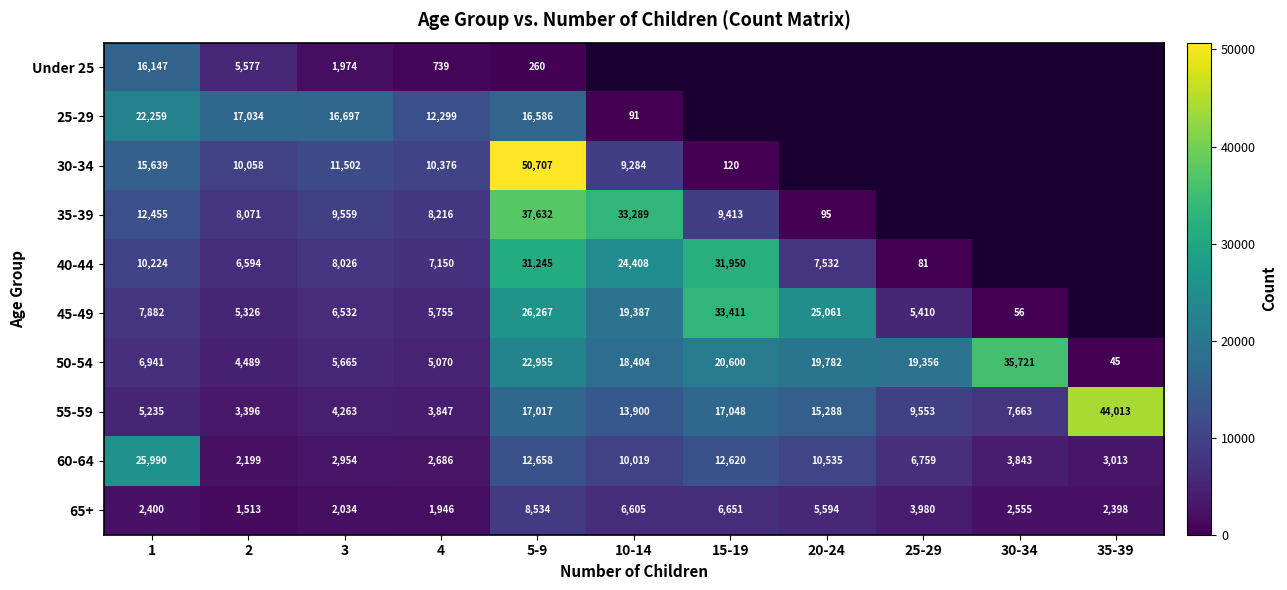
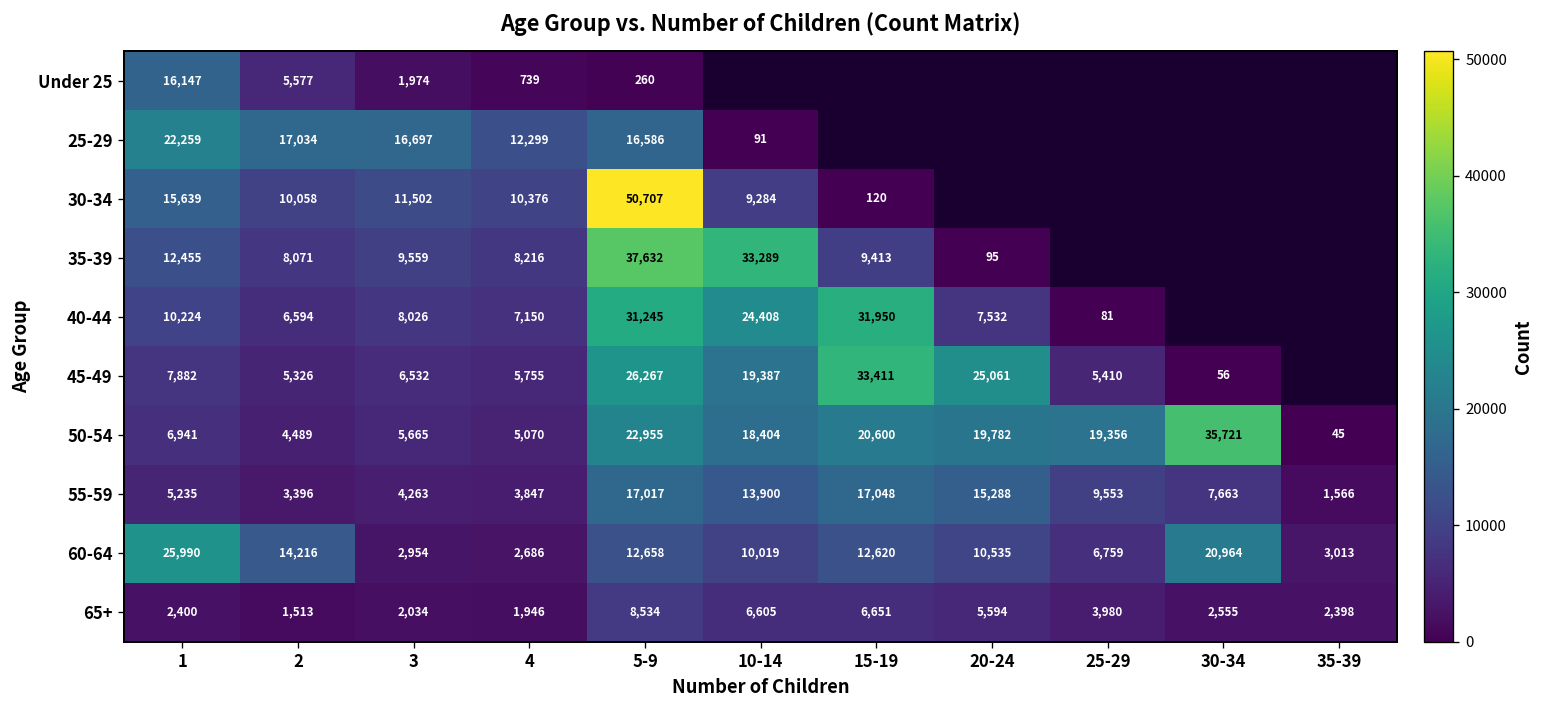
  {
    "Under 25": {
      "1": "16,147",
      "2": "5,577",
      "3": "1,974",
      "4": "739",
      "5-9": "260"
    },
    "25-29": {
      "1": "22,259",
      "2": "17,034",
      "3": "16,697",
      "4": "12,299",
      "5-9": "16,586",
      "10-14": "91"
    },
    "30-34": {
      "1": "15,639",
      "2": "10,058",
      "3": "11,502",
      "4": "10,376",
      "5-9": "50,707",
      "10-14": "9,284",
      "15-19": "120"
    },
    "35-39": {
      "1": "12,455",
      "2": "8,071",
      "3": "9,559",
      "4": "8,216",
      "5-9": "37,632",
      "10-14": "33,289",
      "15-19": "9,413",
      "20-24": "95"
    },
    "40-44": {
      "1": "10,224",
      "2": "6,594",
      "3": "8,026",
      "4": "7,150",
      "5-9": "31,245",
      "10-14": "24,408",
      "15-19": "31,950",
      "20-24": "7,532",
      "25-29": "81"
    },
    "45-49": {
      "1": "7,882",
      "2": "5,326",
      "3": "6,532",
      "4": "5,755",
      "5-9": "26,267",
      "10-14": "19,387",
      "15-19": "33,411",
      "20-24": "25,061",
      "25-29": "5,410",
      "30-34": "56"
    },
    "50-54": {
      "1": "6,941",
      "2": "4,489",
      "3": "5,665",
      "4": "5,070",
      "5-9": "22,955",
      "10-14": "18,404",
      "15-19": "20,600",
      "20-24": "19,782",
      "25-29": "19,356",
      "30-34": "35,721",
      "35-39": "45"
    },
    "55-59": {
      "1": "5,235",
      "2": "3,396",
      "3": "4,263",
      "4": "3,847",
      "5-9": "17,017",
      "10-14": "13,900",
      "15-19": "17,048",
      "20-24": "15,288",
      "25-29": "9,553",
      "30-34": "7,663",
-     "35-39": "44,013"
+     "35-39": "1,566"
    },
    "60-64": {
      "1": "25,990",
-     "2": "2,199",
+     "2": "14,216",
      "3": "2,954",
      "4": "2,686",
      "5-9": "12,658",
      "10-14": "10,019",
      "15-19": "12,620",
      "20-24": "10,535",
      "25-29": "6,759",
-     "30-34": "3,843",
+     "30-34": "20,964",
      "35-39": "3,013"
    },
    "65+": {
      "1": "2,400",
      "2": "1,513",
      "3": "2,034",
      "4": "1,946",
      "5-9": "8,534",
      "10-14": "6,605",
      "15-19": "6,651",
      "20-24": "5,594",
      "25-29": "3,980",
      "30-34": "2,555",
      "35-39": "2,398"
    }
  }
